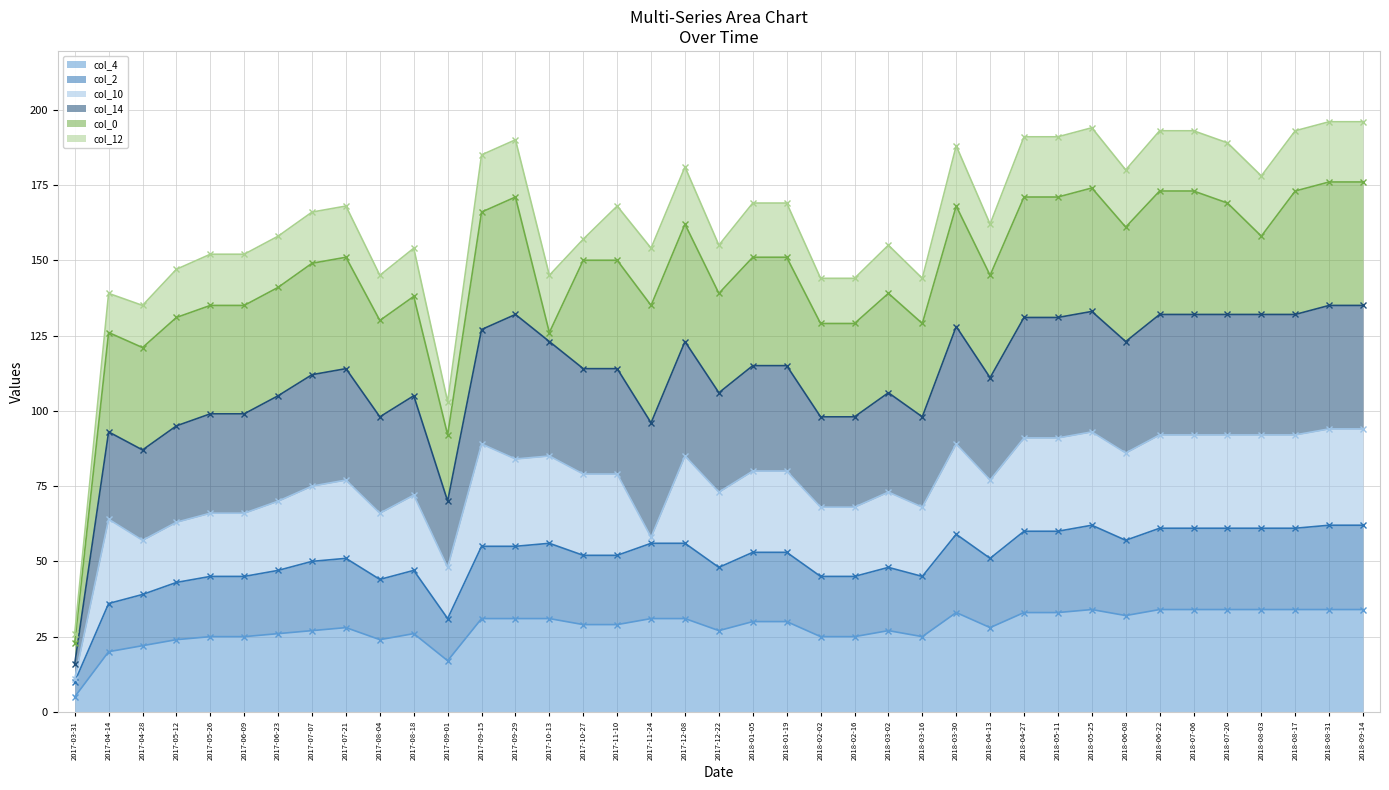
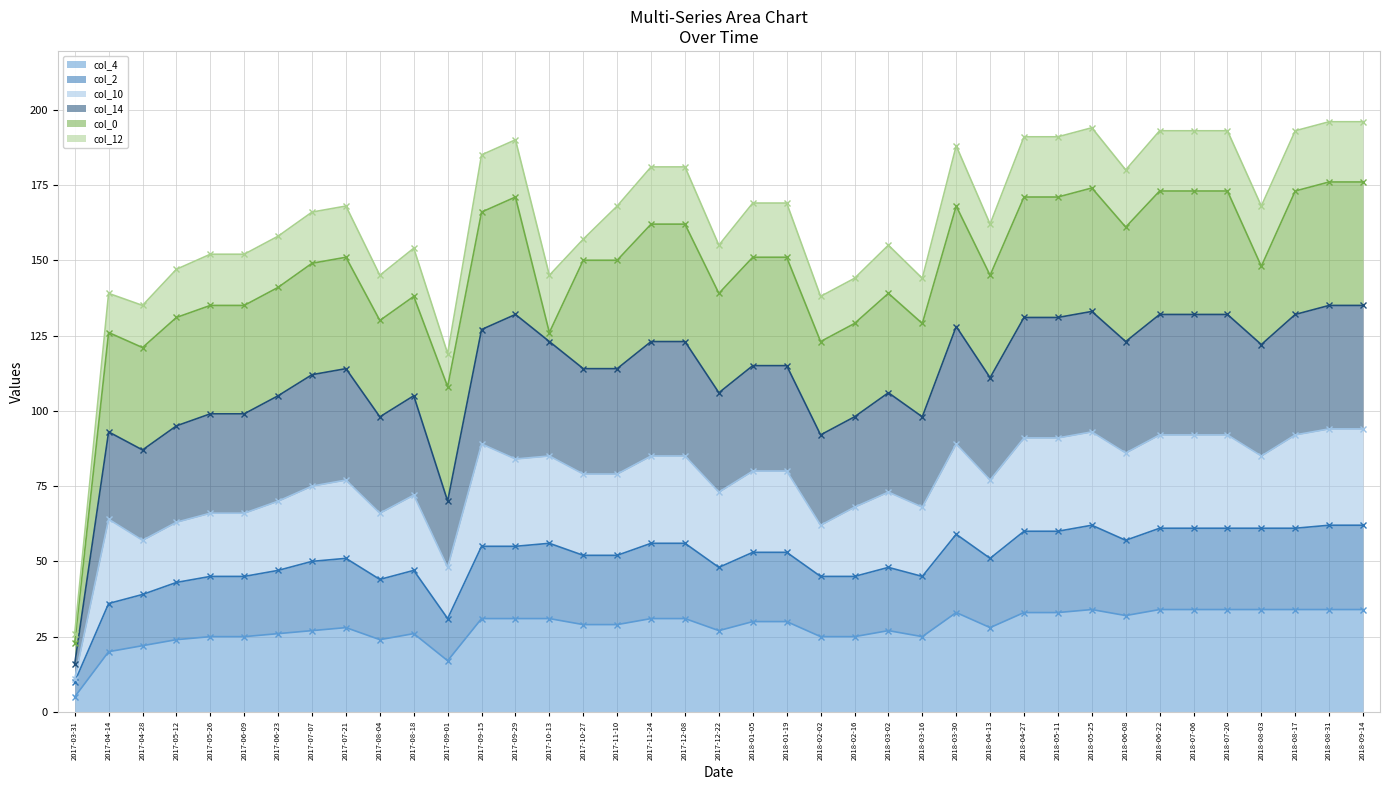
  {
    "col_10": {
      "2017-03-31": 1,
      "2017-04-14": 28,
      "2017-04-28": 18,
      "2017-05-12": 20,
      "2017-05-26": 21,
      "2017-06-09": 21,
      "2017-06-23": 23,
      "2017-07-07": 25,
      "2017-07-21": 26,
      "2017-08-04": 22,
      "2017-08-18": 25,
      "2017-09-01": 17,
      "2017-09-15": 34,
      "2017-09-29": 29,
      "2017-10-13": 29,
      "2017-10-27": 27,
      "2017-11-10": 27,
-     "2017-11-24": 2,
+     "2017-11-24": 29,
      "2017-12-08": 29,
      "2017-12-22": 25,
      "2018-01-05": 27,
      "2018-01-19": 27,
-     "2018-02-02": 23,
+     "2018-02-02": 17,
      "2018-02-16": 23,
      "2018-03-02": 25,
      "2018-03-16": 23,
      "2018-03-30": 30,
      "2018-04-13": 26,
      "2018-04-27": 31,
      "2018-05-11": 31,
      "2018-05-25": 31,
      "2018-06-08": 29,
      "2018-06-22": 31,
      "2018-07-06": 31,
      "2018-07-20": 31,
-     "2018-08-03": 31,
+     "2018-08-03": 24,
      "2018-08-17": 31,
      "2018-08-31": 32,
      "2018-09-14": 32
    },
    "col_14": {
      "2017-03-31": 5,
      "2017-04-14": 29,
      "2017-04-28": 30,
      "2017-05-12": 32,
      "2017-05-26": 33,
      "2017-06-09": 33,
      "2017-06-23": 35,
      "2017-07-07": 37,
      "2017-07-21": 37,
      "2017-08-04": 32,
      "2017-08-18": 33,
      "2017-09-01": 22,
      "2017-09-15": 38,
      "2017-09-29": 48,
      "2017-10-13": 38,
      "2017-10-27": 35,
      "2017-11-10": 35,
      "2017-11-24": 38,
      "2017-12-08": 38,
      "2017-12-22": 33,
      "2018-01-05": 35,
      "2018-01-19": 35,
      "2018-02-02": 30,
      "2018-02-16": 30,
      "2018-03-02": 33,
      "2018-03-16": 30,
      "2018-03-30": 39,
      "2018-04-13": 34,
      "2018-04-27": 40,
      "2018-05-11": 40,
      "2018-05-25": 40,
      "2018-06-08": 37,
      "2018-06-22": 40,
      "2018-07-06": 40,
      "2018-07-20": 40,
-     "2018-08-03": 40,
+     "2018-08-03": 37,
      "2018-08-17": 40,
      "2018-08-31": 41,
      "2018-09-14": 41
    },
    "col_0": {
      "2017-03-31": 7,
      "2017-04-14": 33,
      "2017-04-28": 34,
      "2017-05-12": 36,
      "2017-05-26": 36,
      "2017-06-09": 36,
      "2017-06-23": 36,
      "2017-07-07": 37,
      "2017-07-21": 37,
      "2017-08-04": 32,
      "2017-08-18": 33,
-     "2017-09-01": 22,
+     "2017-09-01": 38,
      "2017-09-15": 39,
      "2017-09-29": 39,
      "2017-10-13": 3,
      "2017-10-27": 36,
      "2017-11-10": 36,
      "2017-11-24": 39,
      "2017-12-08": 39,
      "2017-12-22": 33,
      "2018-01-05": 36,
      "2018-01-19": 36,
      "2018-02-02": 31,
      "2018-02-16": 31,
      "2018-03-02": 33,
      "2018-03-16": 31,
      "2018-03-30": 40,
      "2018-04-13": 34,
      "2018-04-27": 40,
      "2018-05-11": 40,
      "2018-05-25": 41,
      "2018-06-08": 38,
      "2018-06-22": 41,
      "2018-07-06": 41,
-     "2018-07-20": 37,
+     "2018-07-20": 41,
      "2018-08-03": 26,
      "2018-08-17": 41,
      "2018-08-31": 41,
      "2018-09-14": 41
    },
    "col_12": {
      "2017-03-31": 3,
      "2017-04-14": 13,
      "2017-04-28": 14,
      "2017-05-12": 16,
      "2017-05-26": 17,
      "2017-06-09": 17,
      "2017-06-23": 17,
      "2017-07-07": 17,
      "2017-07-21": 17,
      "2017-08-04": 15,
      "2017-08-18": 16,
      "2017-09-01": 11,
      "2017-09-15": 19,
      "2017-09-29": 19,
      "2017-10-13": 19,
      "2017-10-27": 7,
      "2017-11-10": 18,
      "2017-11-24": 19,
      "2017-12-08": 19,
      "2017-12-22": 16,
      "2018-01-05": 18,
      "2018-01-19": 18,
      "2018-02-02": 15,
      "2018-02-16": 15,
      "2018-03-02": 16,
      "2018-03-16": 15,
      "2018-03-30": 20,
      "2018-04-13": 17,
      "2018-04-27": 20,
      "2018-05-11": 20,
      "2018-05-25": 20,
      "2018-06-08": 19,
      "2018-06-22": 20,
      "2018-07-06": 20,
      "2018-07-20": 20,
      "2018-08-03": 20,
      "2018-08-17": 20,
      "2018-08-31": 20,
      "2018-09-14": 20
    }
  }
